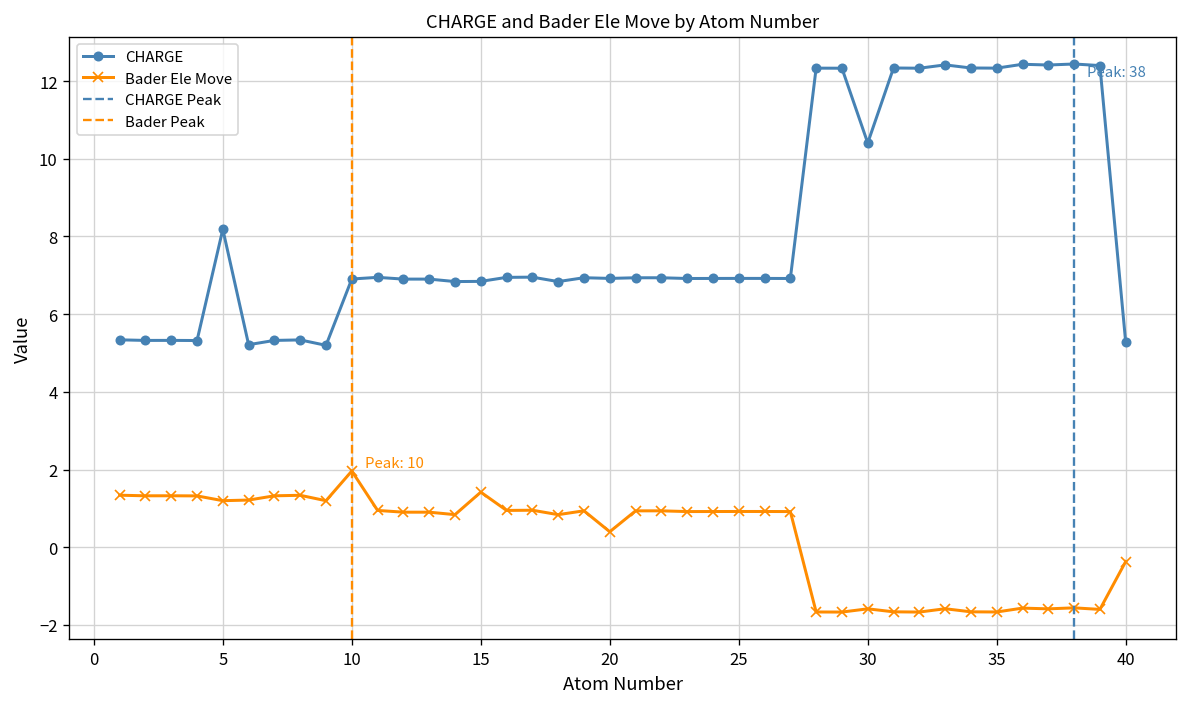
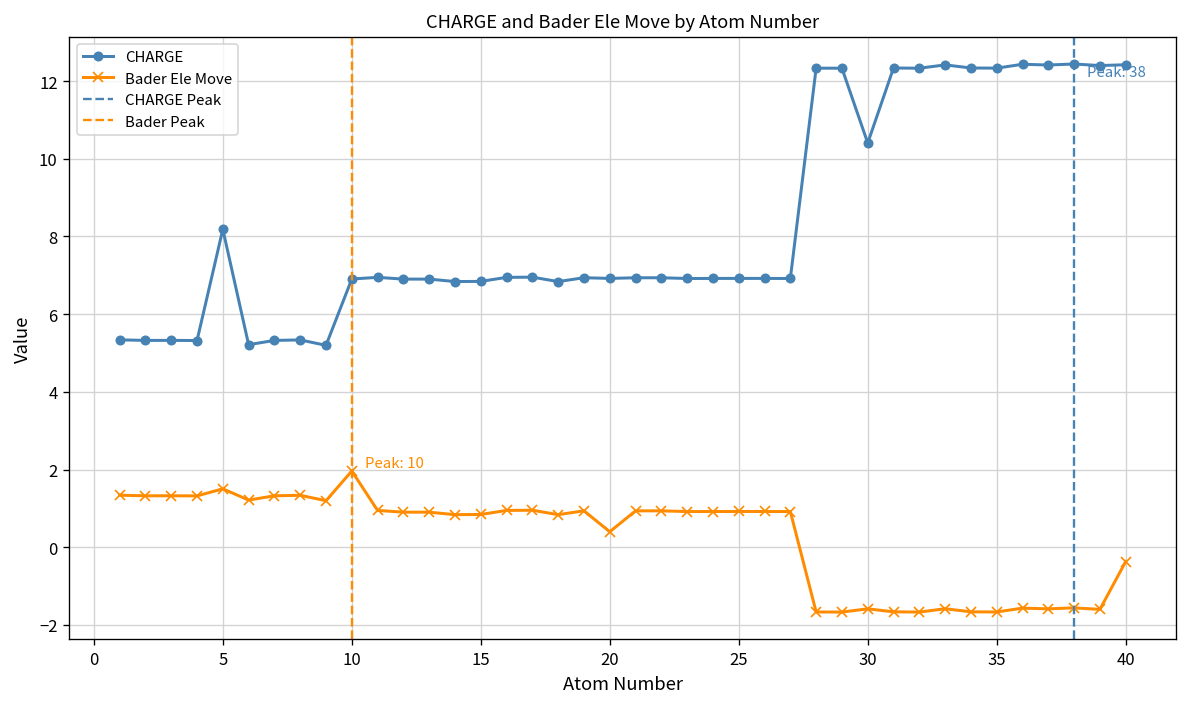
  {
    "CHARGE": {
      "5": 8.2,
      "10": 6.9,
      "15": 6.8,
      "20": 6.9,
      "25": 6.9,
      "30": 10.4,
      "35": 12.3,
-     "40": 5.3
+     "40": 12.4
    },
    "Bader Ele Move": {
-     "5": 1.2,
-     "15": 1.4,
+     "5": 1.5,
+     "15": 0.8,
      "20": 0.4,
      "25": 0.9,
      "30": -1.6,
      "35": -1.7,
      "40": -0.4
    }
  }
